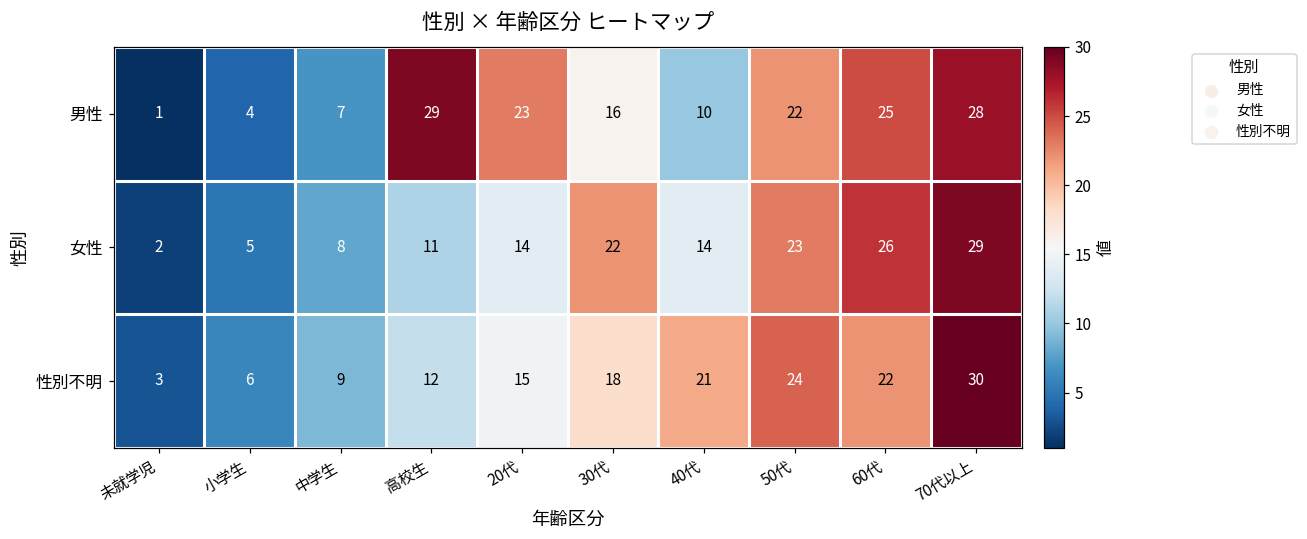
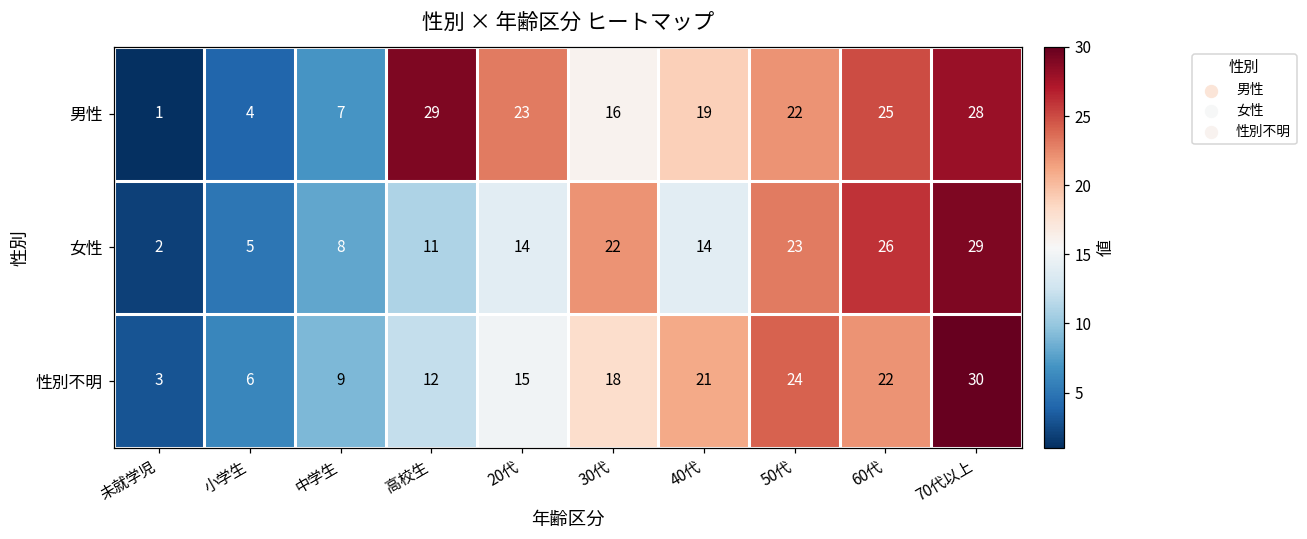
  {
    "男性": {
      "未就学児": 1,
      "小学生": 4,
      "中学生": 7,
      "高校生": 29,
      "20代": 23,
      "30代": 16,
-     "40代": 10,
+     "40代": 19,
      "50代": 22,
      "60代": 25,
      "70代以上": 28
    },
    "女性": {
      "未就学児": 2,
      "小学生": 5,
      "中学生": 8,
      "高校生": 11,
      "20代": 14,
      "30代": 22,
      "40代": 14,
      "50代": 23,
      "60代": 26,
      "70代以上": 29
    },
    "性別不明": {
      "未就学児": 3,
      "小学生": 6,
      "中学生": 9,
      "高校生": 12,
      "20代": 15,
      "30代": 18,
      "40代": 21,
      "50代": 24,
      "60代": 22,
      "70代以上": 30
    }
  }
